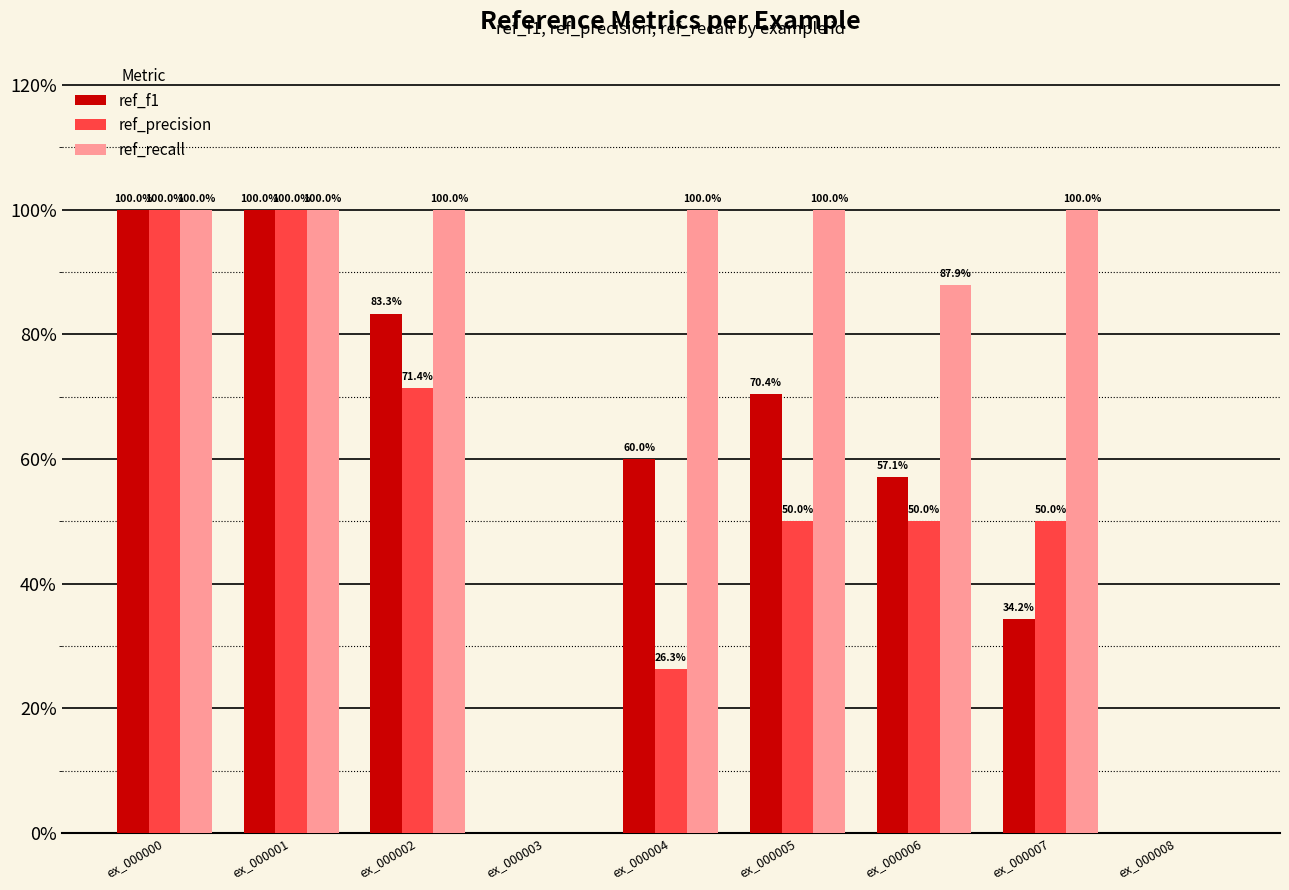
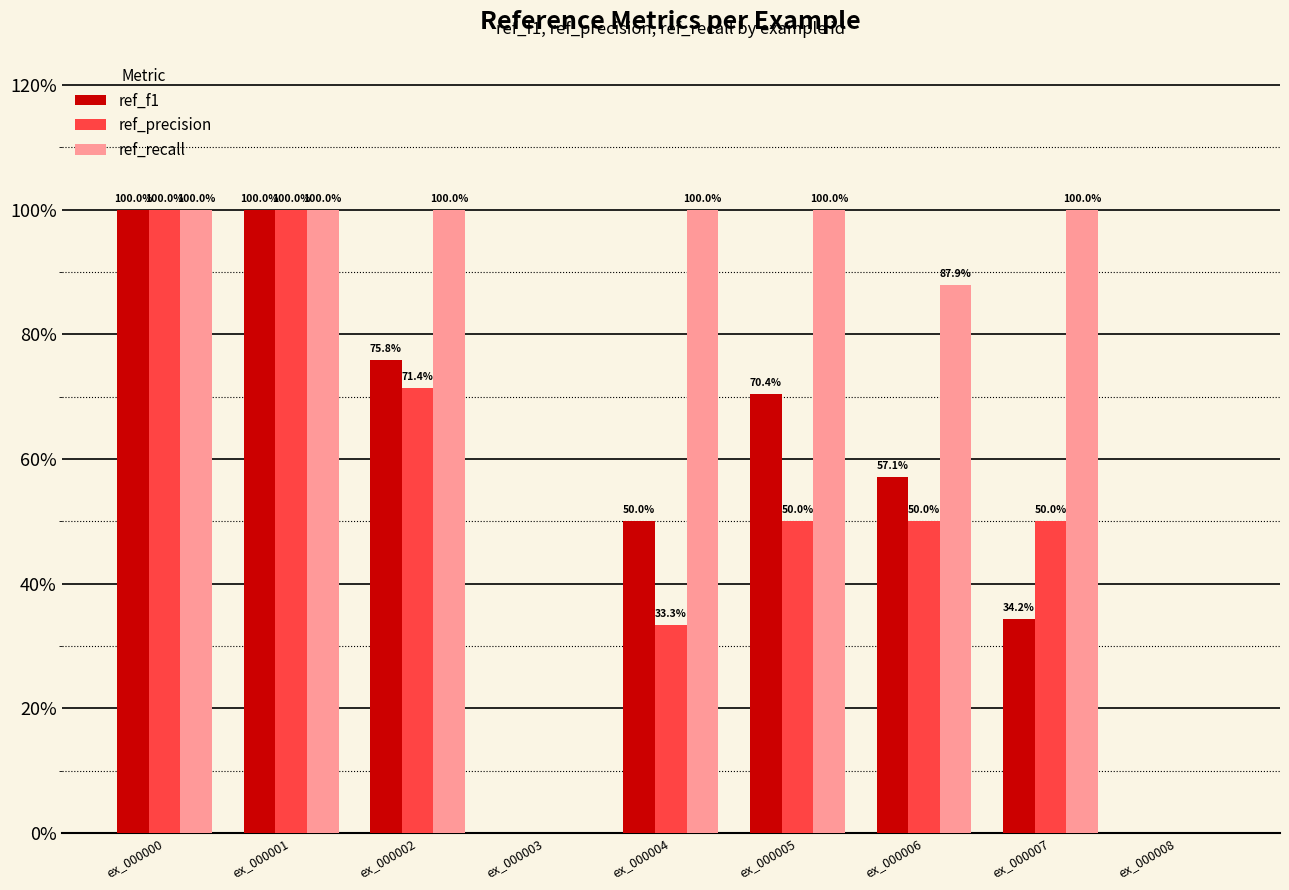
  {
    "ref_f1": {
-     "ex_000002": "83.3%",
-     "ex_000004": "60.0%",
+     "ex_000002": "75.8%",
+     "ex_000004": "50.0%",
      "ex_000005": "70.4%",
      "ex_000006": "57.1%",
      "ex_000007": "34.2%"
    },
    "ref_precision": {
      "ex_000002": "71.4%",
-     "ex_000004": "26.3%",
+     "ex_000004": "33.3%",
      "ex_000005": "50.0%",
      "ex_000006": "50.0%",
      "ex_000007": "50.0%"
    },
    "ref_recall": {
      "ex_000002": "100.0%",
      "ex_000004": "100.0%",
      "ex_000005": "100.0%",
      "ex_000006": "87.9%",
      "ex_000007": "100.0%"
    }
  }
